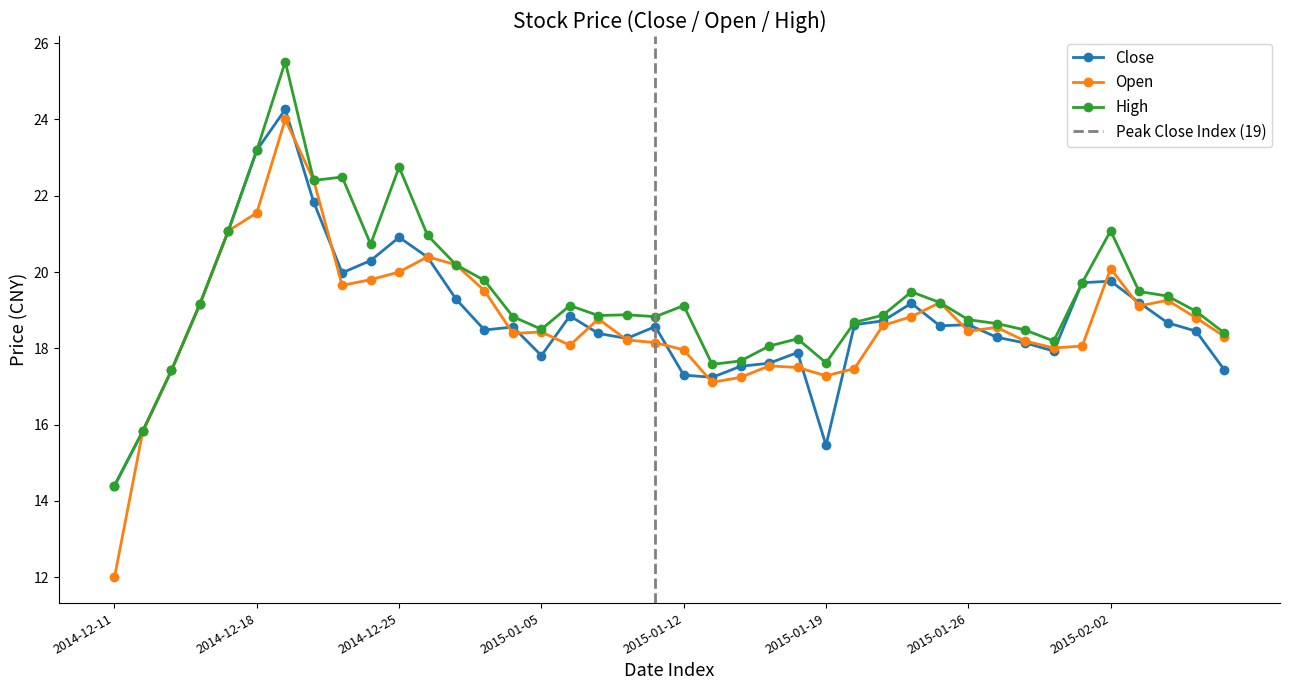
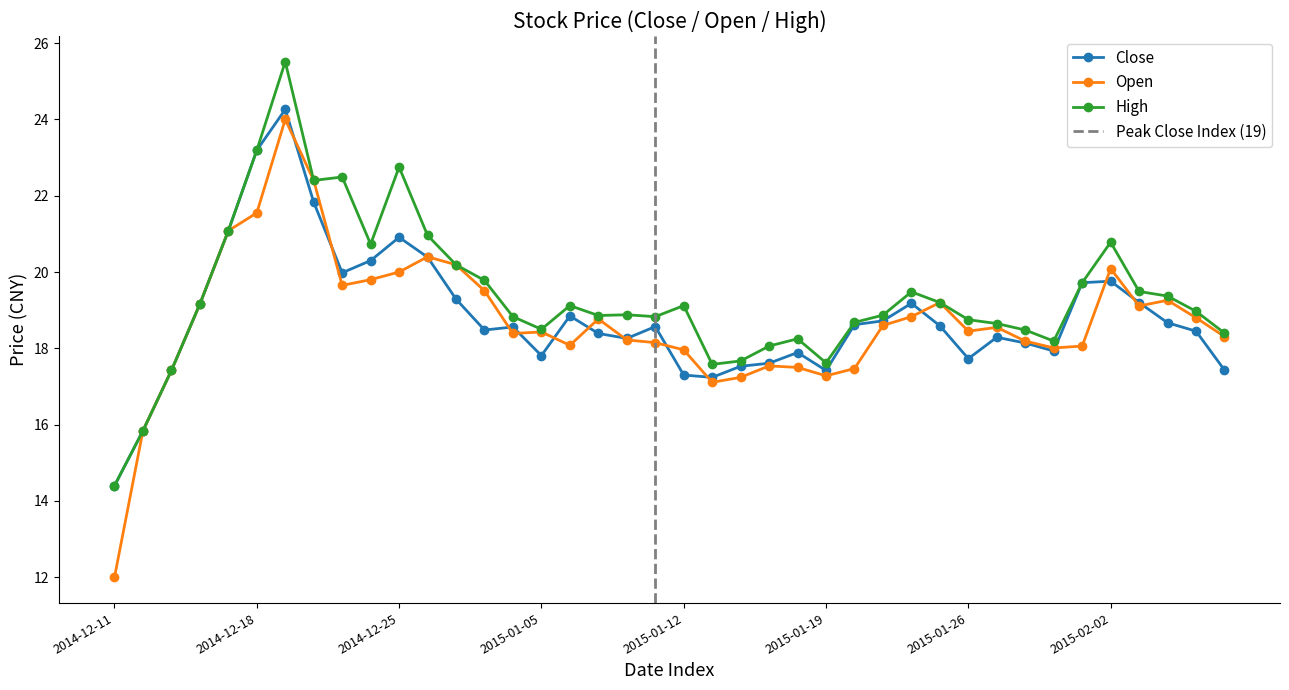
  {
    "Close": {
      "2014-12-25": 20.9,
      "2015-01-05": 17.8,
      "2015-01-12": 17.3,
-     "2015-01-19": 15.5,
-     "2015-01-26": 18.6,
+     "2015-01-19": 17.4,
+     "2015-01-26": 17.7,
      "2015-02-02": 19.8
    },
    "Open": {
      "2014-12-11": 12.0,
      "2014-12-18": 21.6,
      "2014-12-25": 20.0,
      "2015-01-05": 18.4,
      "2015-01-12": 18.0,
      "2015-01-19": 17.3,
      "2015-01-26": 18.5,
      "2015-02-02": 20.1
    },
    "High": {
      "2014-12-25": 22.8,
      "2015-01-05": 18.5,
      "2015-01-12": 19.1,
      "2015-01-19": 17.6,
      "2015-01-26": 18.8,
-     "2015-02-02": 21.1
+     "2015-02-02": 20.8
    }
  }
